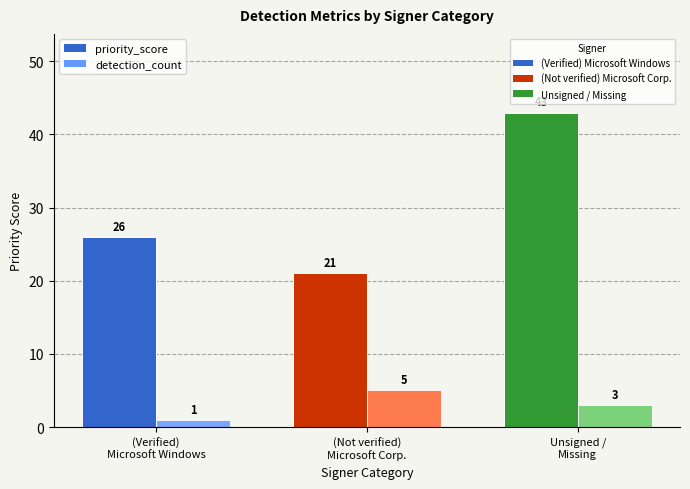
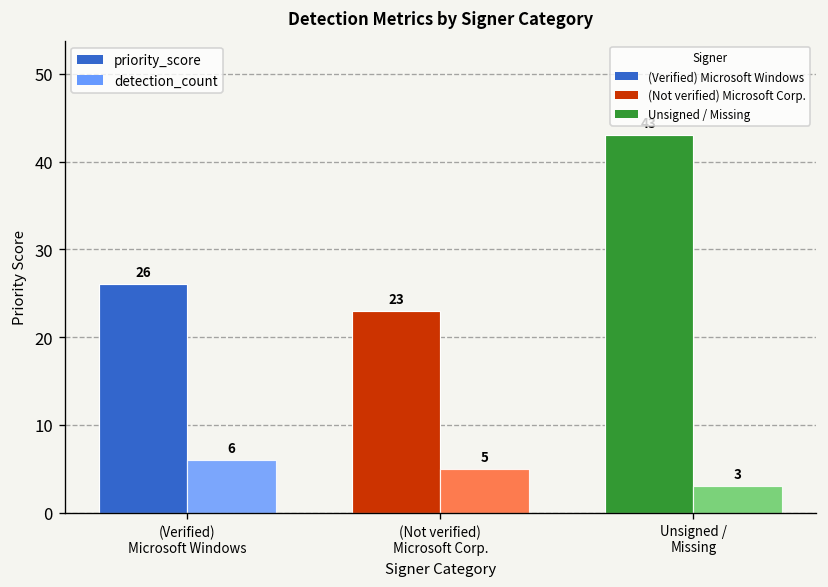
  {
    "priority_score": {
      "(Verified) Microsoft Windows": 26,
-     "(Not verified) Microsoft Corp.": 21,
+     "(Not verified) Microsoft Corp.": 23,
      "Unsigned / Missing": 43
    },
    "detection_count": {
-     "(Verified) Microsoft Windows": 1,
+     "(Verified) Microsoft Windows": 6,
      "(Not verified) Microsoft Corp.": 5,
      "Unsigned / Missing": 3
    }
  }
